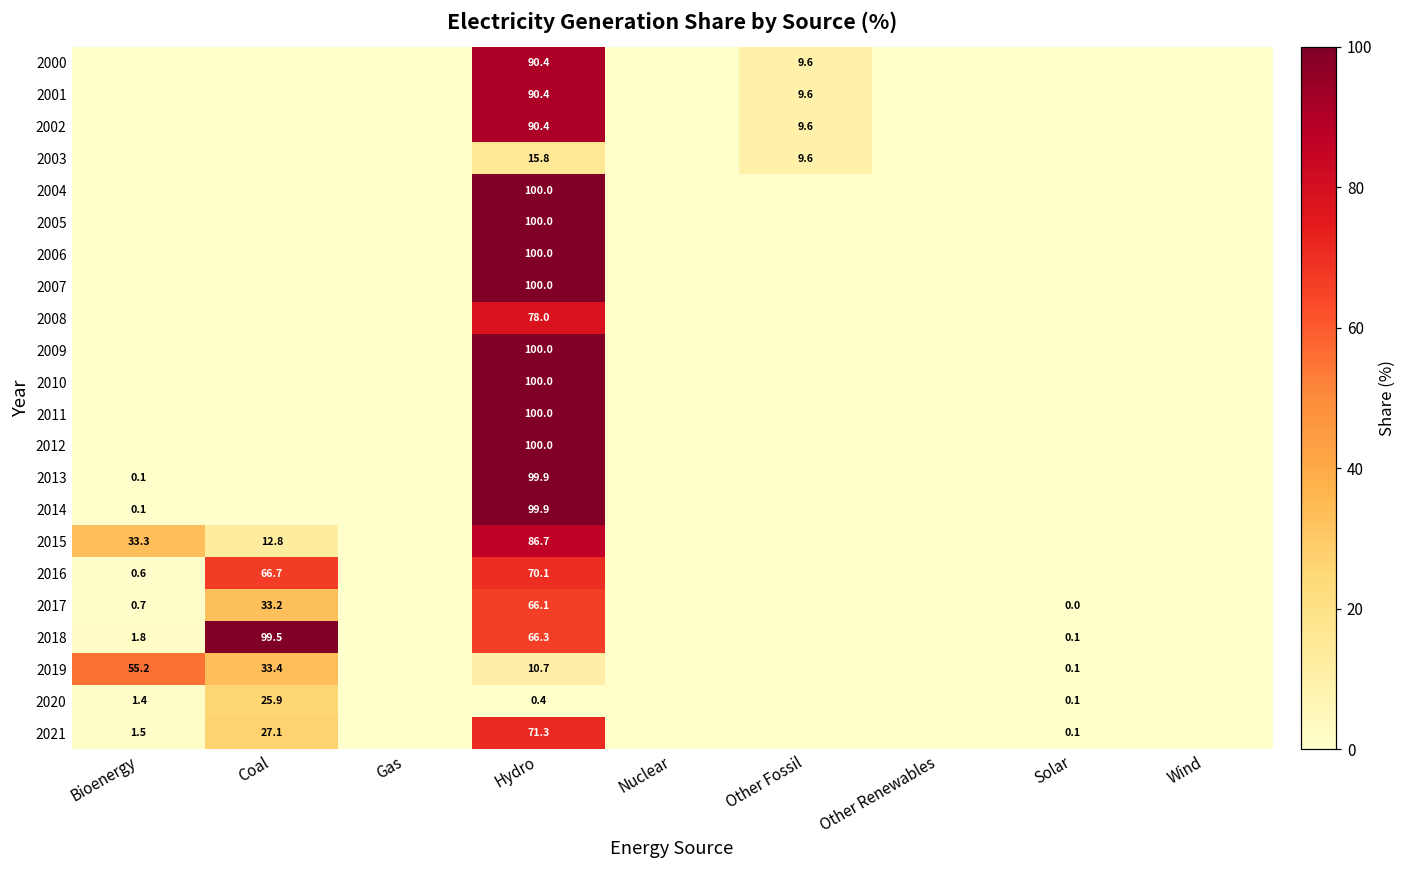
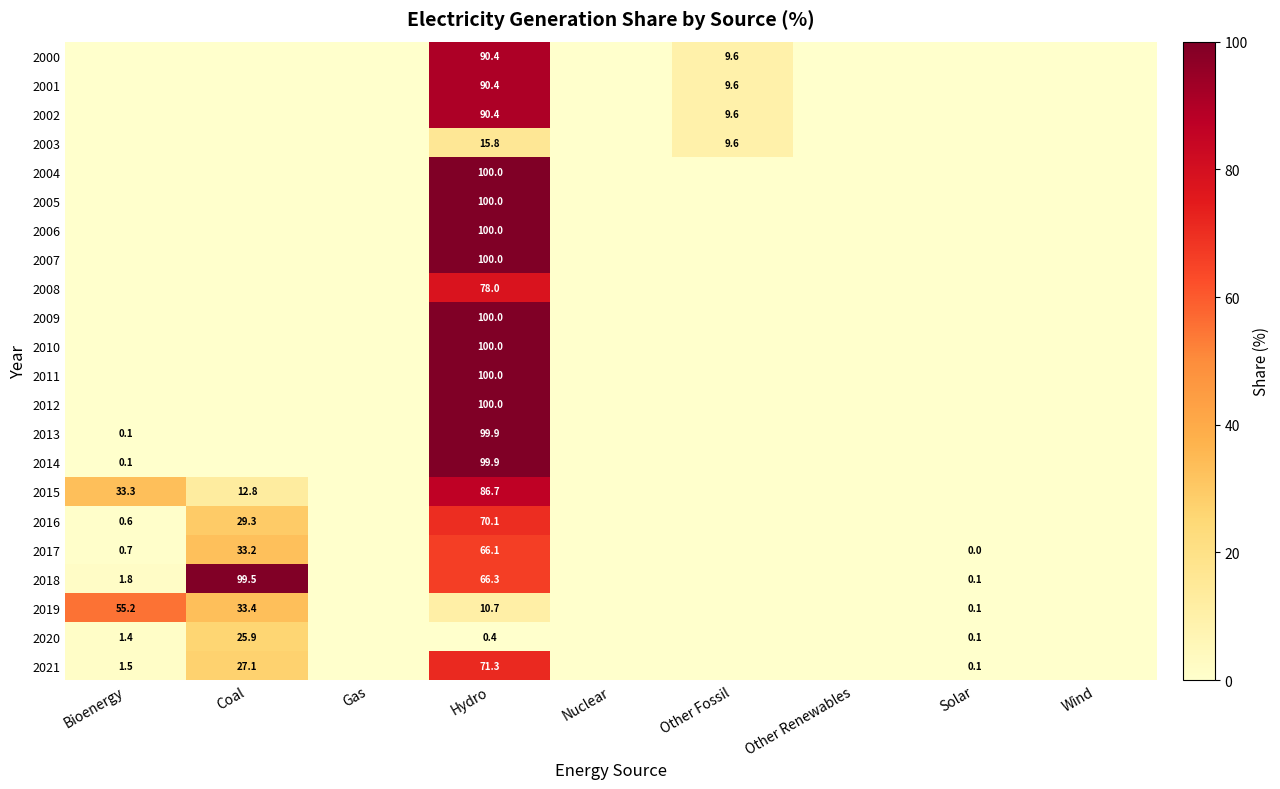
  {
    "2000": {
      "Hydro": 90.4,
      "Other Fossil": 9.6
    },
    "2001": {
      "Hydro": 90.4,
      "Other Fossil": 9.6
    },
    "2002": {
      "Hydro": 90.4,
      "Other Fossil": 9.6
    },
    "2003": {
      "Hydro": 15.8,
      "Other Fossil": 9.6
    },
    "2004": {
      "Hydro": 100.0
    },
    "2005": {
      "Hydro": 100.0
    },
    "2006": {
      "Hydro": 100.0
    },
    "2007": {
      "Hydro": 100.0
    },
    "2008": {
      "Hydro": 78.0
    },
    "2009": {
      "Hydro": 100.0
    },
    "2010": {
      "Hydro": 100.0
    },
    "2011": {
      "Hydro": 100.0
    },
    "2012": {
      "Hydro": 100.0
    },
    "2013": {
      "Bioenergy": 0.1,
      "Hydro": 99.9
    },
    "2014": {
      "Bioenergy": 0.1,
      "Hydro": 99.9
    },
    "2015": {
      "Bioenergy": 33.3,
      "Coal": 12.8,
      "Hydro": 86.7
    },
    "2016": {
      "Bioenergy": 0.6,
-     "Coal": 66.7,
+     "Coal": 29.3,
      "Hydro": 70.1
    },
    "2017": {
      "Bioenergy": 0.7,
      "Coal": 33.2,
      "Hydro": 66.1,
      "Solar": 0.0
    },
    "2018": {
      "Bioenergy": 1.8,
      "Coal": 99.5,
      "Hydro": 66.3,
      "Solar": 0.1
    },
    "2019": {
      "Bioenergy": 55.2,
      "Coal": 33.4,
      "Hydro": 10.7,
      "Solar": 0.1
    },
    "2020": {
      "Bioenergy": 1.4,
      "Coal": 25.9,
      "Hydro": 0.4,
      "Solar": 0.1
    },
    "2021": {
      "Bioenergy": 1.5,
      "Coal": 27.1,
      "Hydro": 71.3,
      "Solar": 0.1
    }
  }
